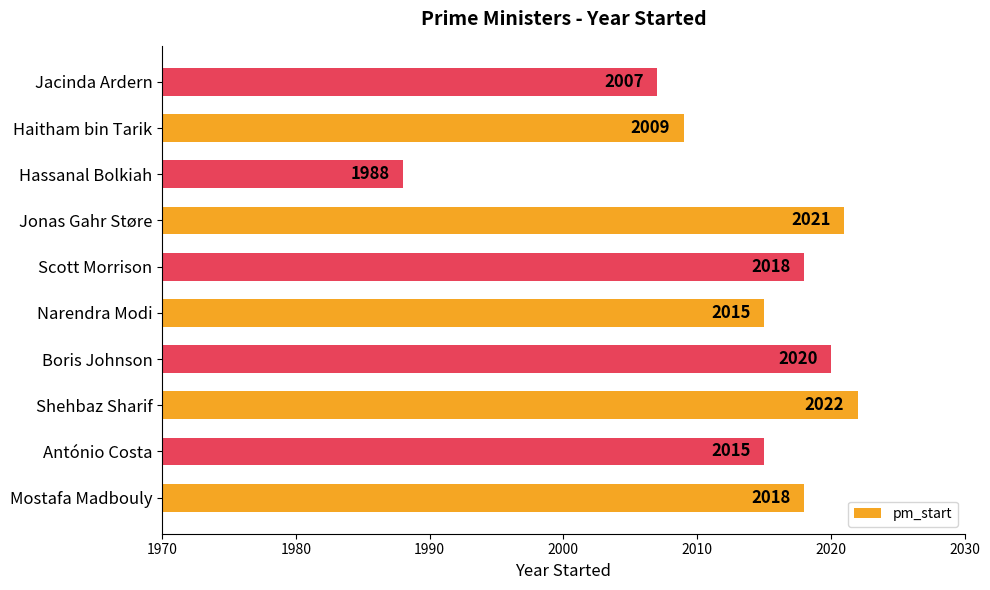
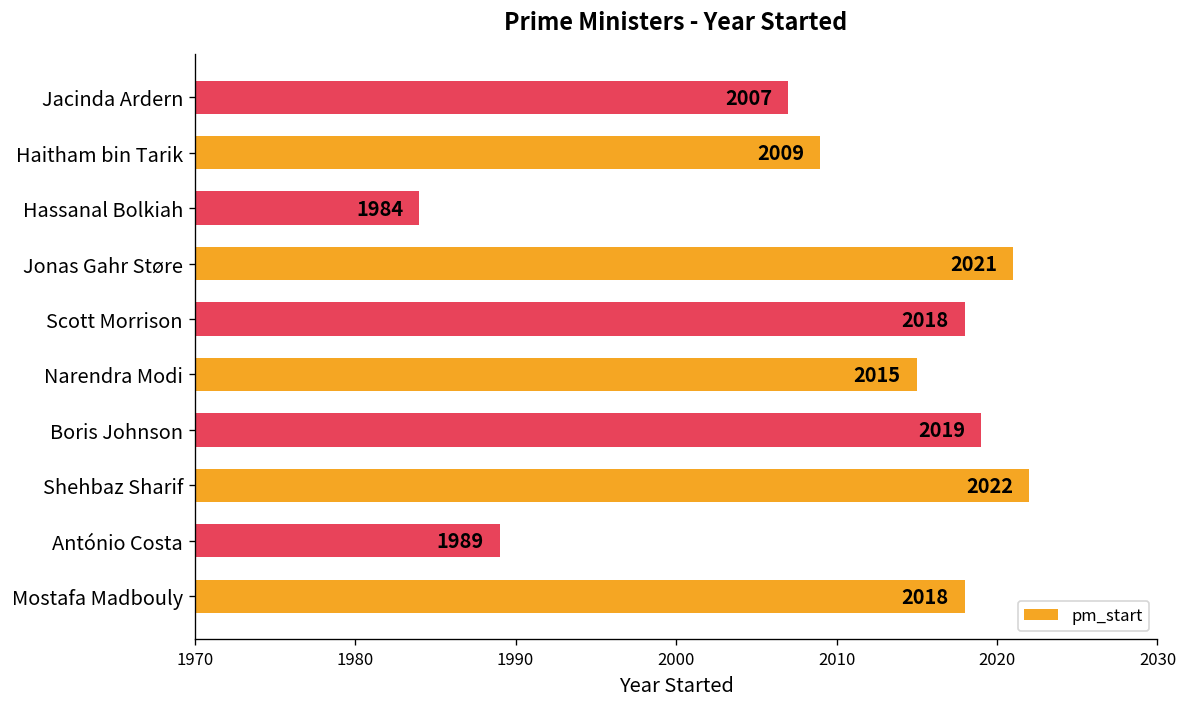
  {
    "Jacinda Ardern": 2007,
    "Haitham bin Tarik": 2009,
-   "Hassanal Bolkiah": 1988,
+   "Hassanal Bolkiah": 1984,
    "Jonas Gahr Støre": 2021,
    "Scott Morrison": 2018,
    "Narendra Modi": 2015,
-   "Boris Johnson": 2020,
+   "Boris Johnson": 2019,
    "Shehbaz Sharif": 2022,
-   "António Costa": 2015,
+   "António Costa": 1989,
    "Mostafa Madbouly": 2018
  }
